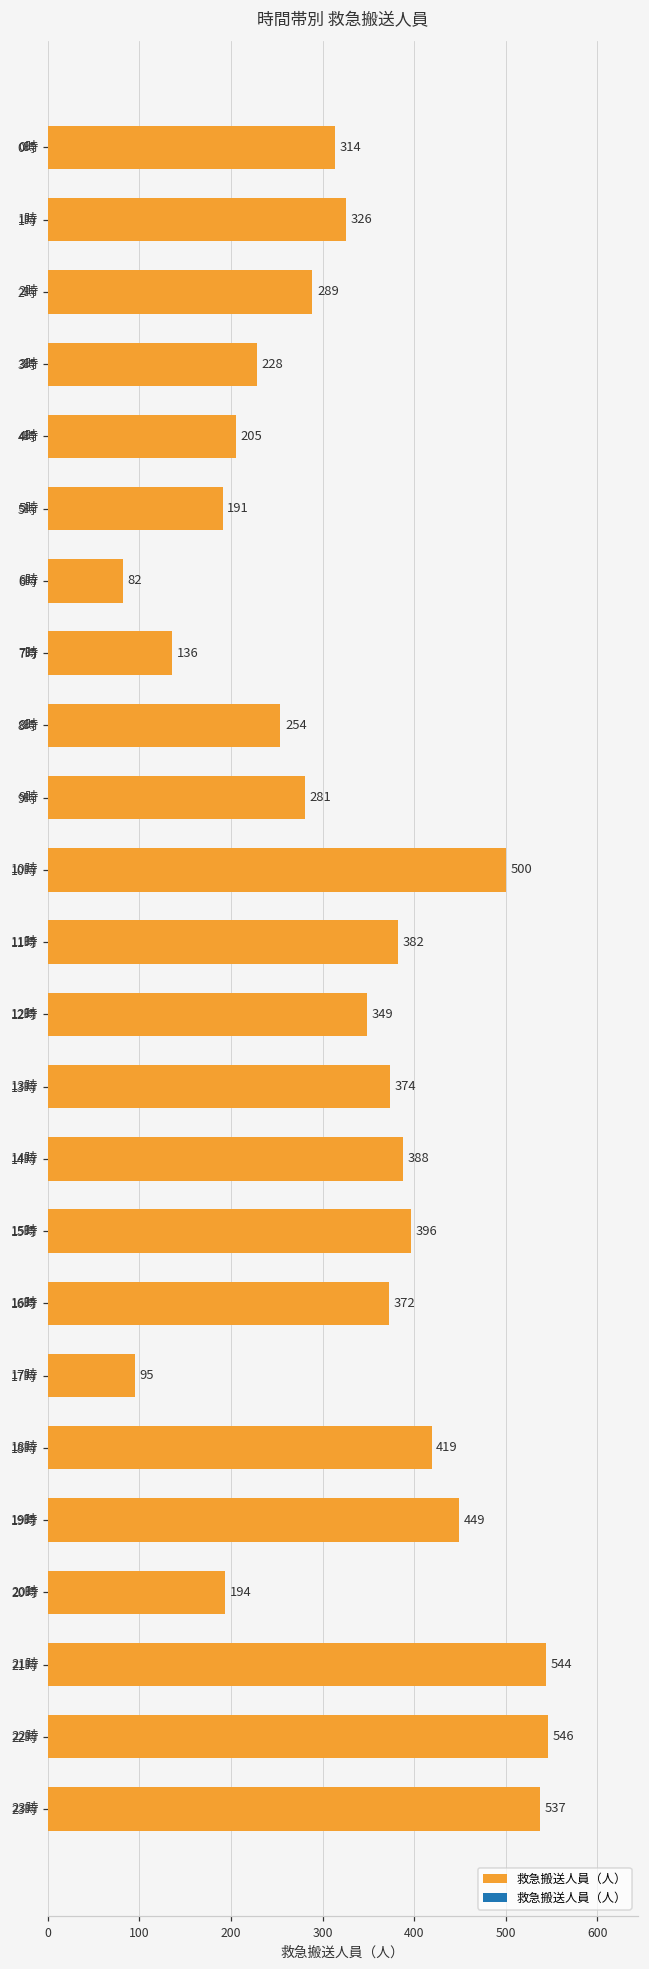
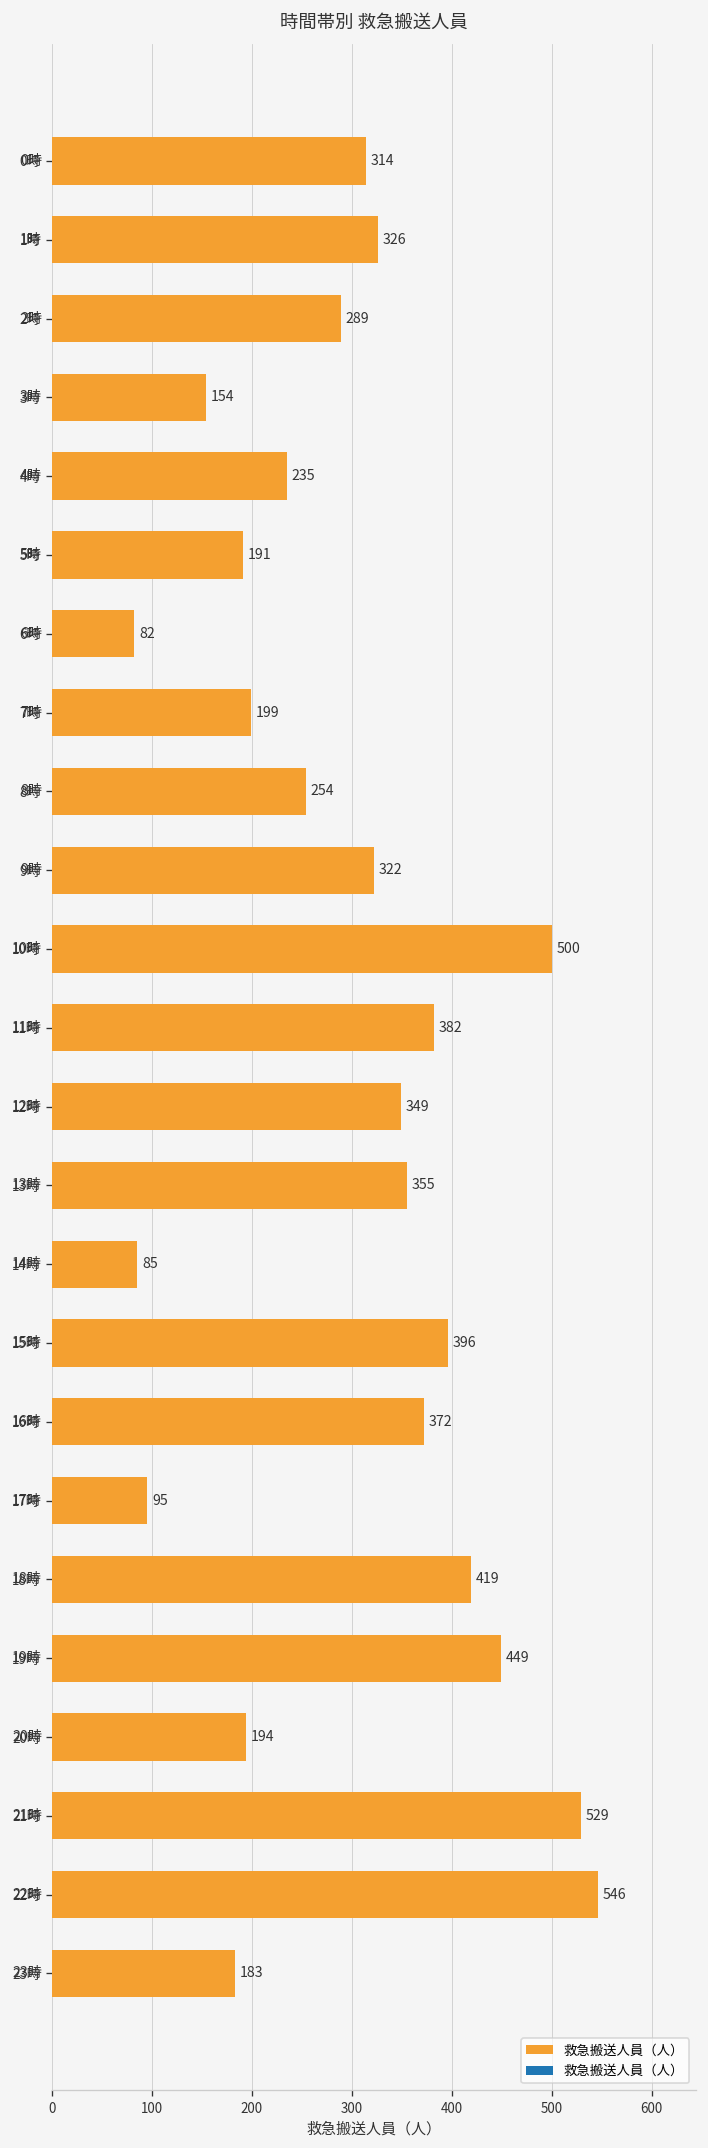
  {
    "0時": 314,
    "1時": 326,
    "2時": 289,
-   "3時": 228,
-   "4時": 205,
+   "3時": 154,
+   "4時": 235,
    "5時": 191,
    "6時": 82,
-   "7時": 136,
+   "7時": 199,
    "8時": 254,
-   "9時": 281,
+   "9時": 322,
    "10時": 500,
    "11時": 382,
    "12時": 349,
-   "13時": 374,
-   "14時": 388,
+   "13時": 355,
+   "14時": 85,
    "15時": 396,
    "16時": 372,
    "17時": 95,
    "18時": 419,
    "19時": 449,
    "20時": 194,
-   "21時": 544,
+   "21時": 529,
    "22時": 546,
-   "23時": 537
+   "23時": 183
  }
